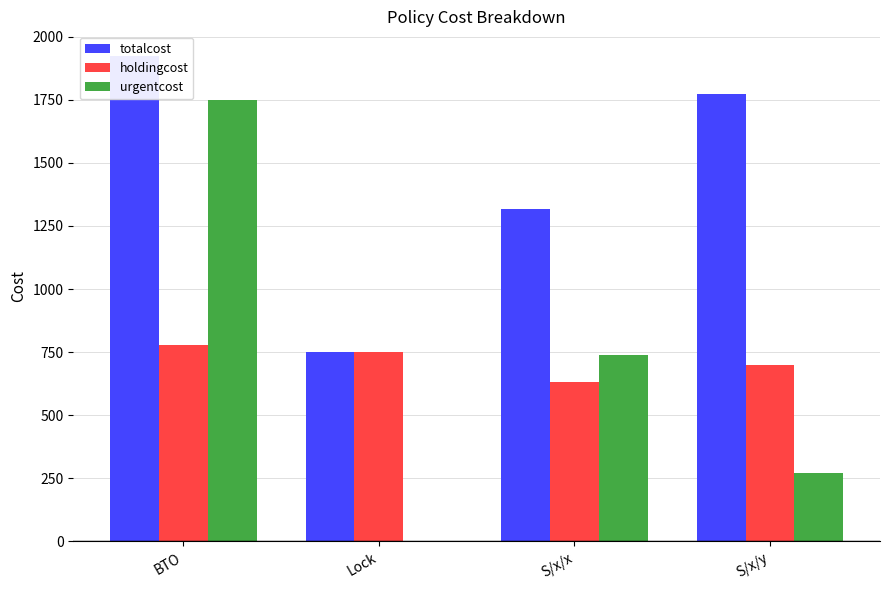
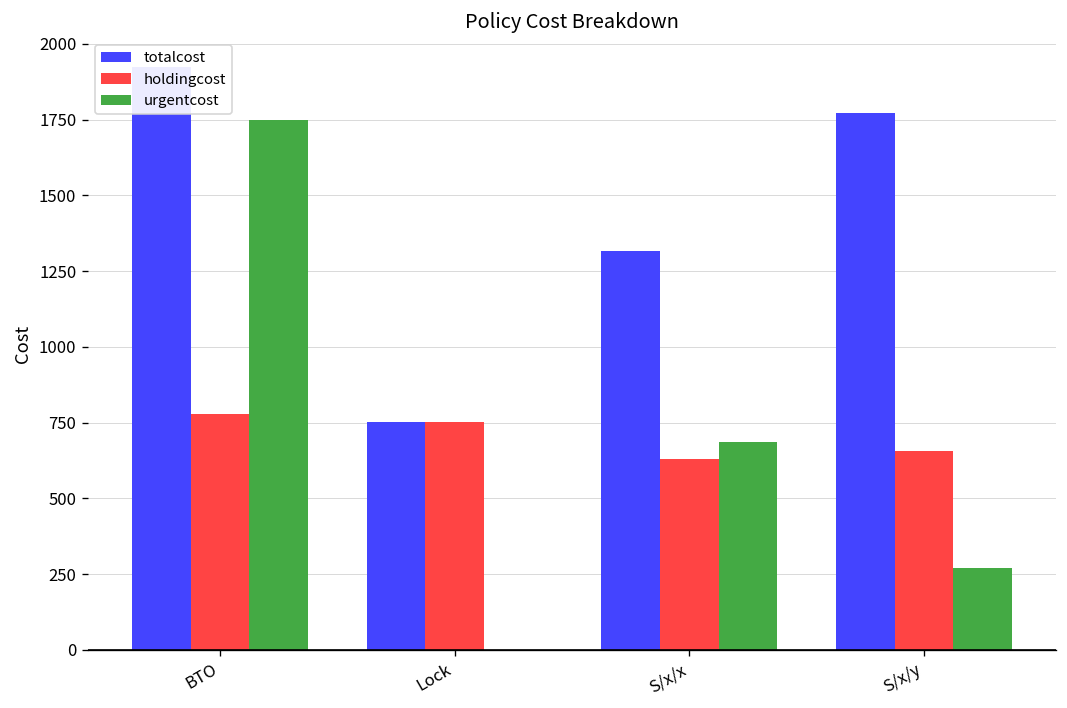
  {
    "totalcost": {
      "Lock": 750,
      "S/x/x": 1320,
      "S/x/y": 1770
    },
    "holdingcost": {
      "BTO": 780,
      "Lock": 750,
      "S/x/x": 630,
-     "S/x/y": 700
+     "S/x/y": 660
    },
    "urgentcost": {
      "BTO": 1750,
      "Lock": 0,
-     "S/x/x": 740,
+     "S/x/x": 680,
      "S/x/y": 270
    }
  }
